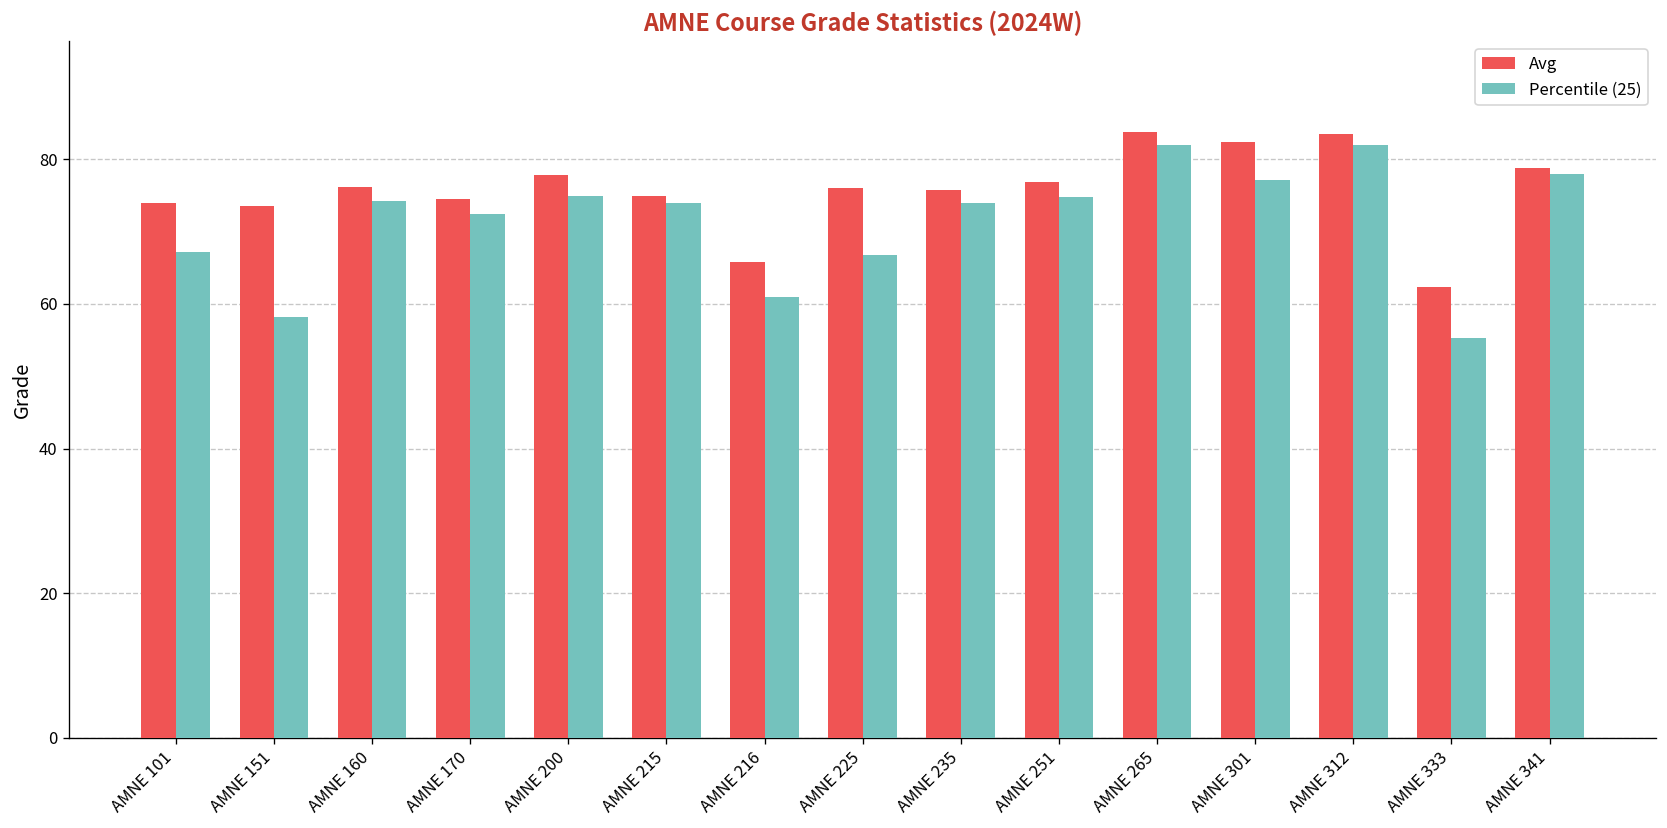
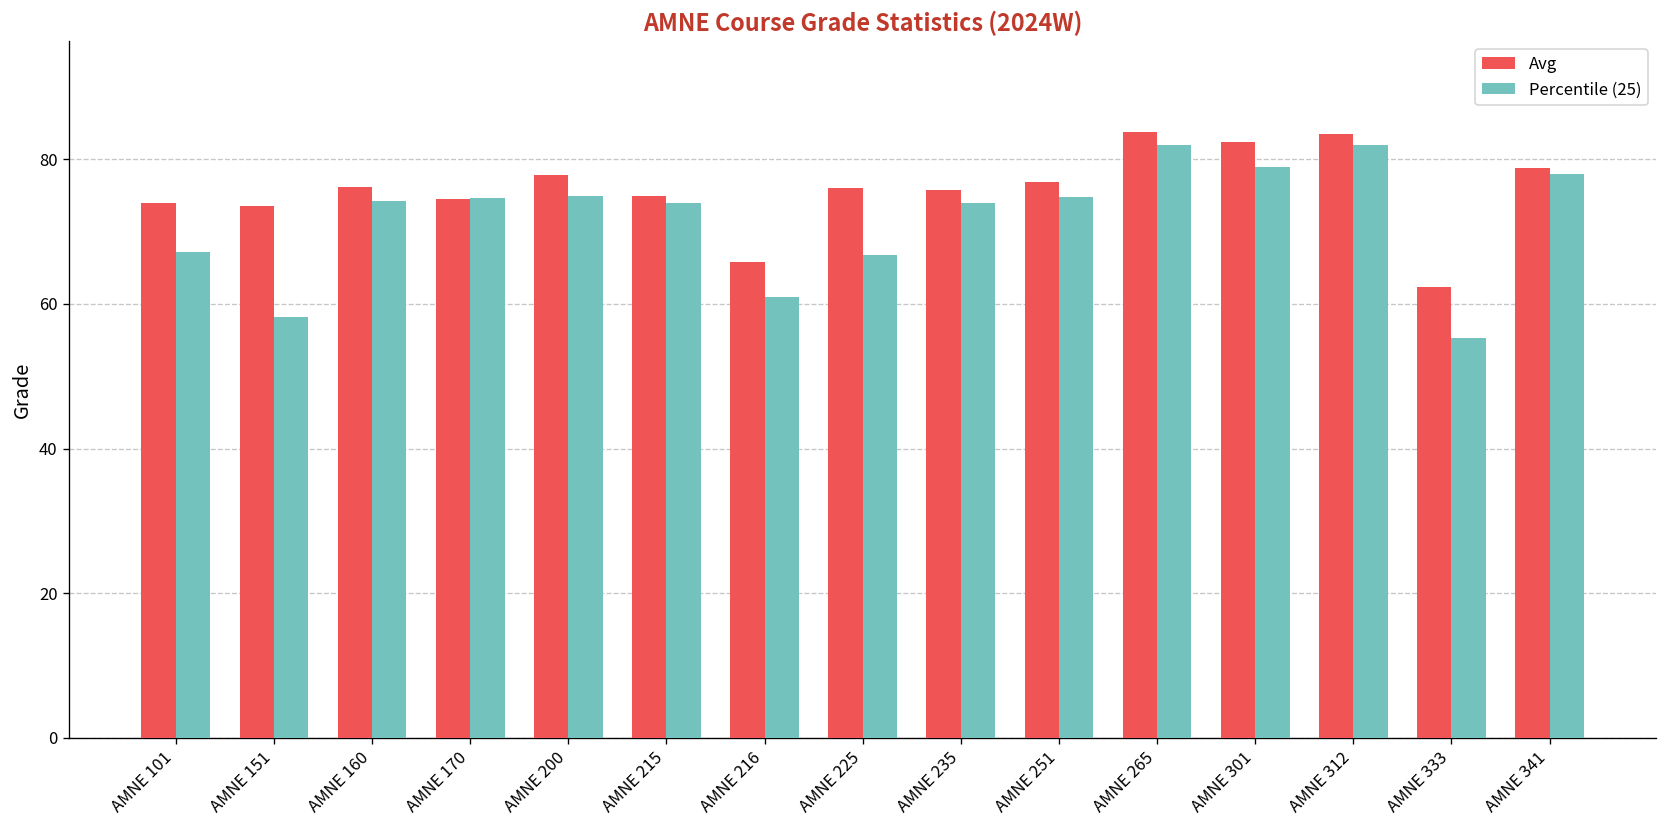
  {
    "Avg": {
      "AMNE 101": 74,
      "AMNE 151": 74,
      "AMNE 160": 76,
      "AMNE 170": 75,
      "AMNE 200": 78,
      "AMNE 215": 75,
      "AMNE 216": 66,
      "AMNE 225": 76,
      "AMNE 235": 76,
      "AMNE 251": 77,
      "AMNE 265": 84,
      "AMNE 301": 82,
      "AMNE 312": 84,
      "AMNE 333": 62,
      "AMNE 341": 79
    },
    "Percentile (25)": {
      "AMNE 101": 67,
      "AMNE 151": 58,
      "AMNE 160": 74,
-     "AMNE 170": 73,
+     "AMNE 170": 75,
      "AMNE 200": 75,
      "AMNE 215": 74,
      "AMNE 216": 61,
      "AMNE 225": 67,
      "AMNE 235": 74,
      "AMNE 251": 75,
      "AMNE 265": 82,
-     "AMNE 301": 77,
+     "AMNE 301": 79,
      "AMNE 312": 82,
      "AMNE 333": 55,
      "AMNE 341": 78
    }
  }
